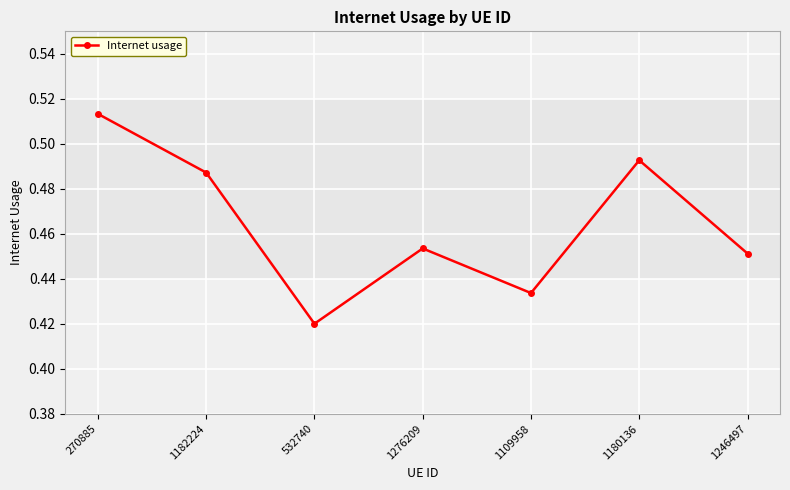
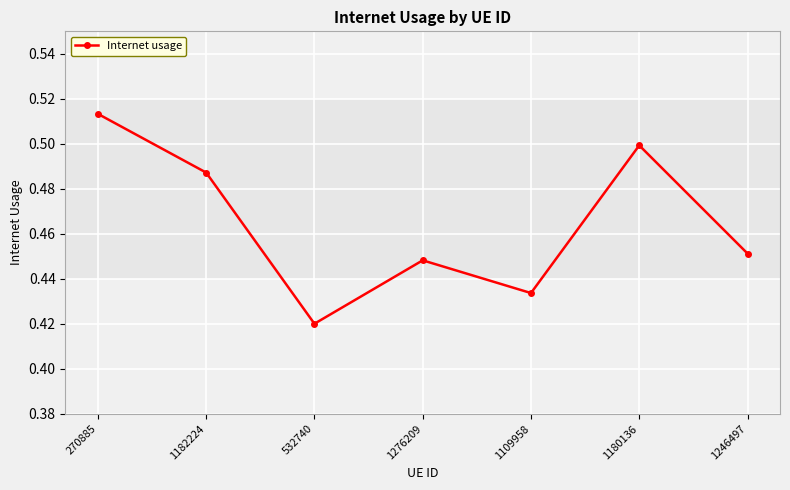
  {
    "270885": 0.513,
    "1182224": 0.487,
    "532740": 0.420,
-   "1276209": 0.454,
+   "1276209": 0.448,
    "1109958": 0.434,
-   "1180136": 0.493,
+   "1180136": 0.499,
    "1246497": 0.451
  }
